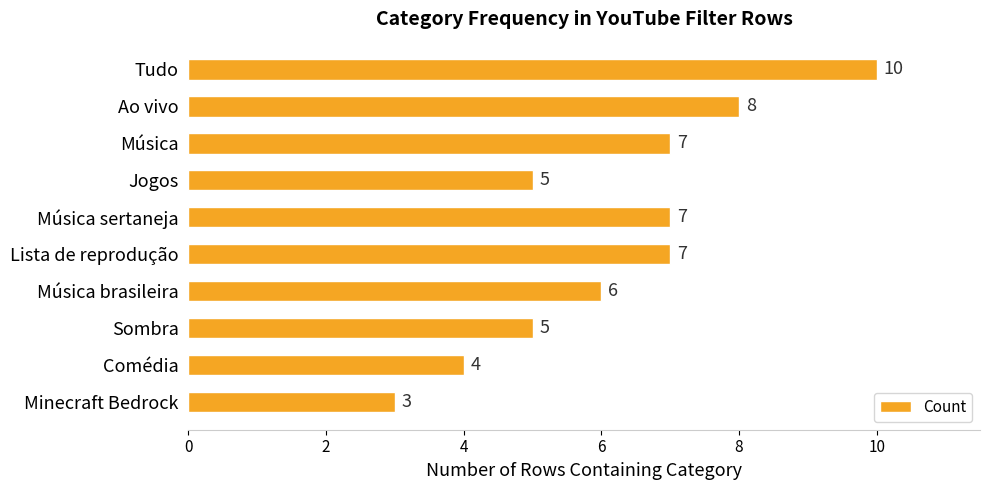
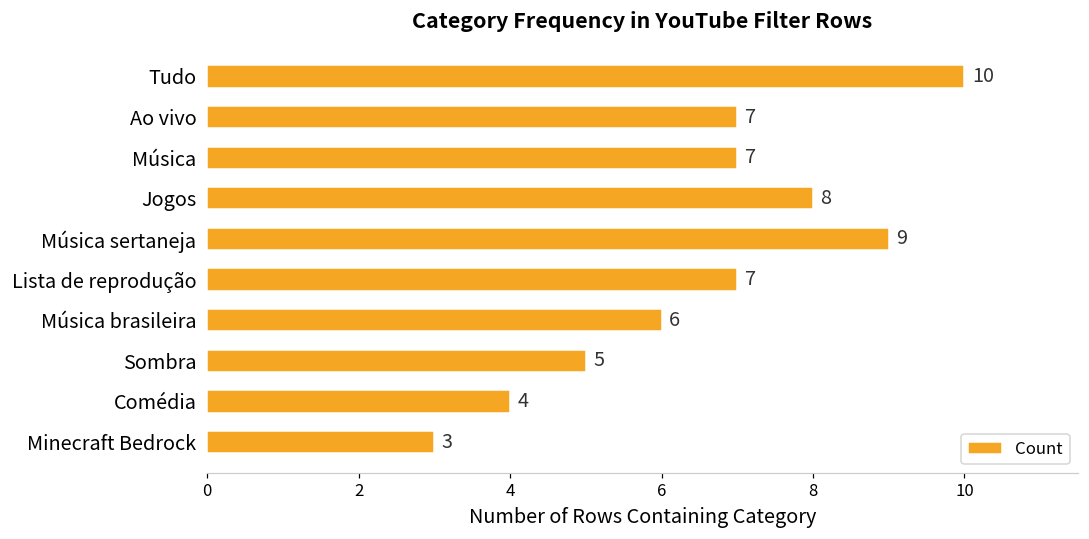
  {
    "Tudo": 10,
-   "Ao vivo": 8,
+   "Ao vivo": 7,
    "Música": 7,
-   "Jogos": 5,
-   "Música sertaneja": 7,
+   "Jogos": 8,
+   "Música sertaneja": 9,
    "Lista de reprodução": 7,
    "Música brasileira": 6,
    "Sombra": 5,
    "Comédia": 4,
    "Minecraft Bedrock": 3
  }
